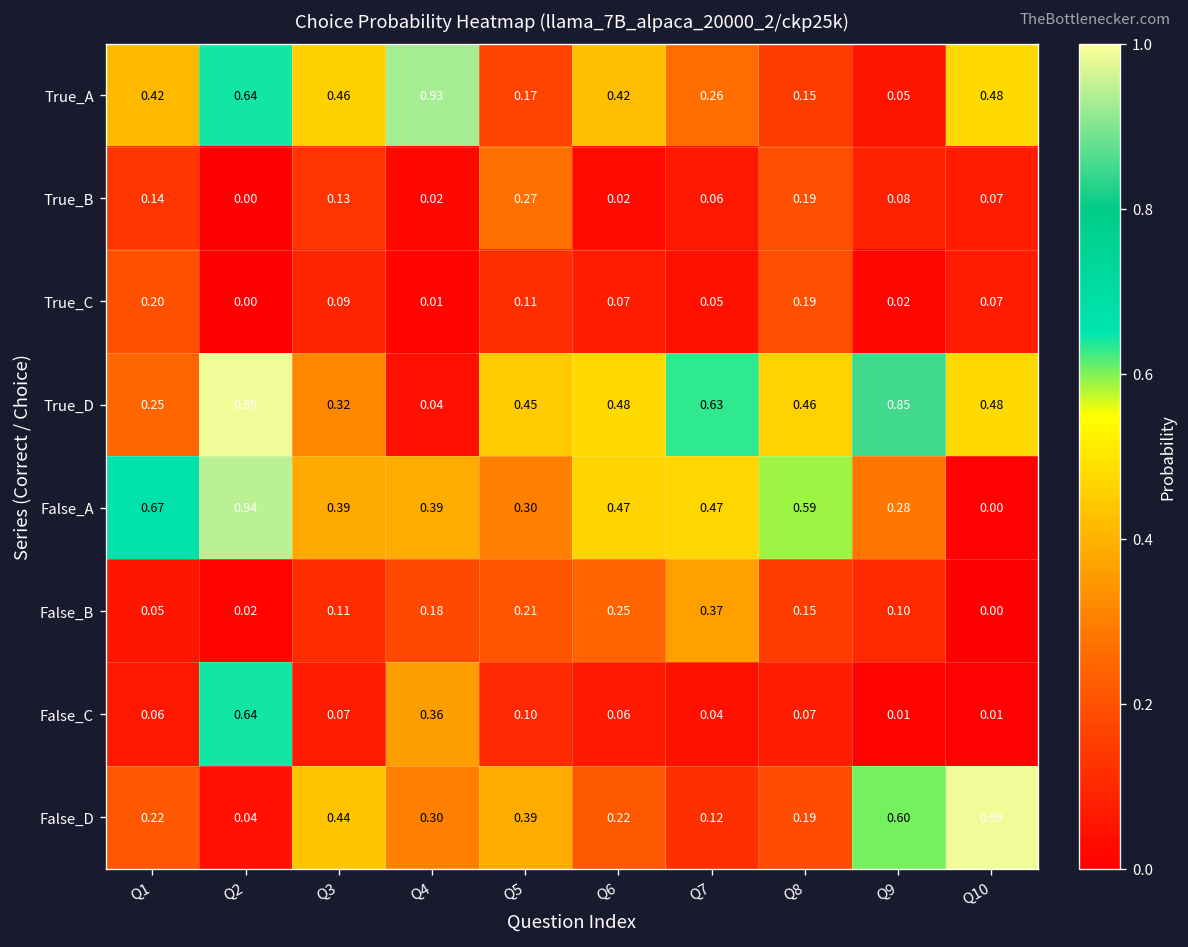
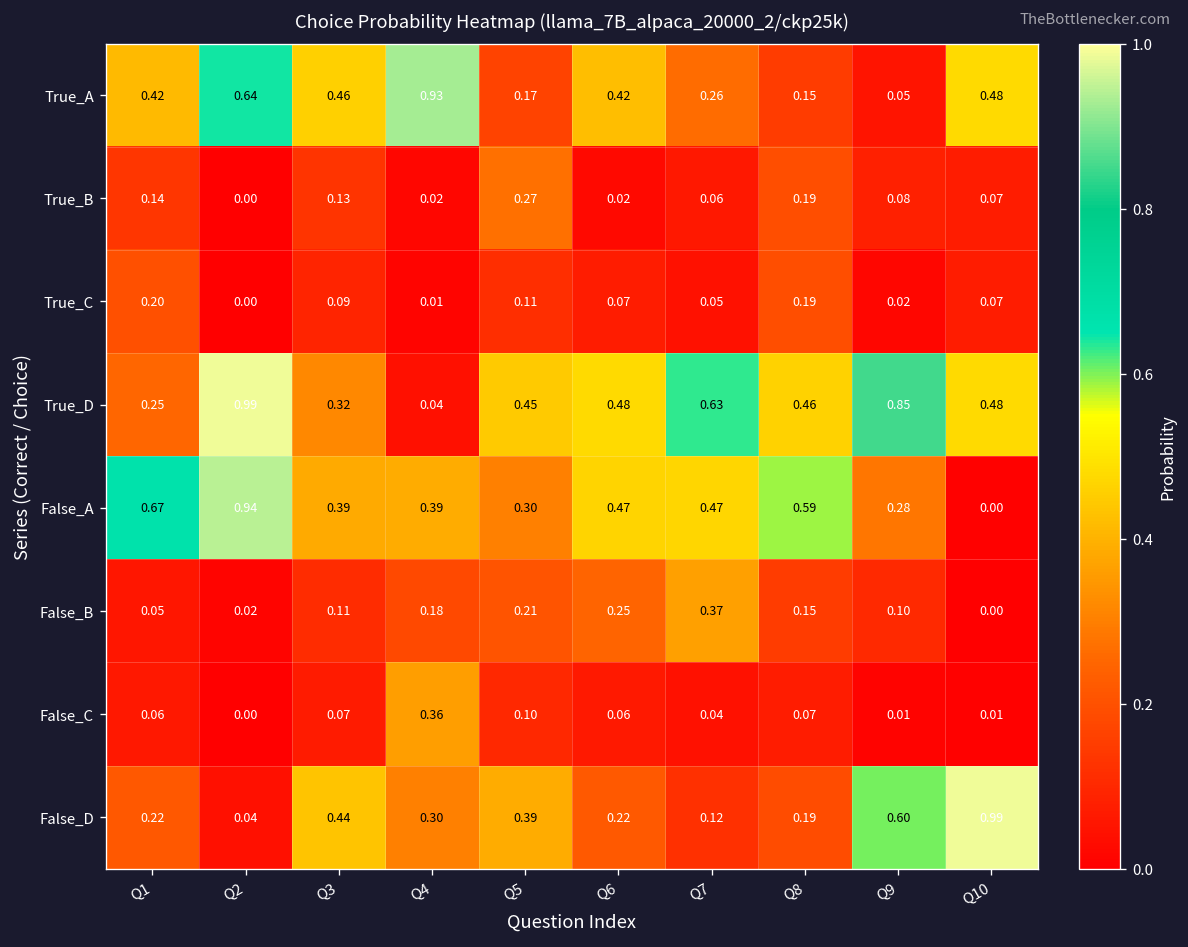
  {
    "True_A": {
      "Q1": 0.42,
      "Q2": 0.64,
      "Q3": 0.46,
      "Q4": 0.93,
      "Q5": 0.17,
      "Q6": 0.42,
      "Q7": 0.26,
      "Q8": 0.15,
      "Q9": 0.05,
      "Q10": 0.48
    },
    "True_B": {
      "Q1": 0.14,
      "Q2": 0.00,
      "Q3": 0.13,
      "Q4": 0.02,
      "Q5": 0.27,
      "Q6": 0.02,
      "Q7": 0.06,
      "Q8": 0.19,
      "Q9": 0.08,
      "Q10": 0.07
    },
    "True_C": {
      "Q1": 0.20,
      "Q2": 0.00,
      "Q3": 0.09,
      "Q4": 0.01,
      "Q5": 0.11,
      "Q6": 0.07,
      "Q7": 0.05,
      "Q8": 0.19,
      "Q9": 0.02,
      "Q10": 0.07
    },
    "True_D": {
      "Q1": 0.25,
      "Q2": 0.99,
      "Q3": 0.32,
      "Q4": 0.04,
      "Q5": 0.45,
      "Q6": 0.48,
      "Q7": 0.63,
      "Q8": 0.46,
      "Q9": 0.85,
      "Q10": 0.48
    },
    "False_A": {
      "Q1": 0.67,
      "Q2": 0.94,
      "Q3": 0.39,
      "Q4": 0.39,
      "Q5": 0.30,
      "Q6": 0.47,
      "Q7": 0.47,
      "Q8": 0.59,
      "Q9": 0.28,
      "Q10": 0.00
    },
    "False_B": {
      "Q1": 0.05,
      "Q2": 0.02,
      "Q3": 0.11,
      "Q4": 0.18,
      "Q5": 0.21,
      "Q6": 0.25,
      "Q7": 0.37,
      "Q8": 0.15,
      "Q9": 0.10,
      "Q10": 0.00
    },
    "False_C": {
      "Q1": 0.06,
-     "Q2": 0.64,
+     "Q2": 0.00,
      "Q3": 0.07,
      "Q4": 0.36,
      "Q5": 0.10,
      "Q6": 0.06,
      "Q7": 0.04,
      "Q8": 0.07,
      "Q9": 0.01,
      "Q10": 0.01
    },
    "False_D": {
      "Q1": 0.22,
      "Q2": 0.04,
      "Q3": 0.44,
      "Q4": 0.30,
      "Q5": 0.39,
      "Q6": 0.22,
      "Q7": 0.12,
      "Q8": 0.19,
      "Q9": 0.60,
      "Q10": 0.99
    }
  }
